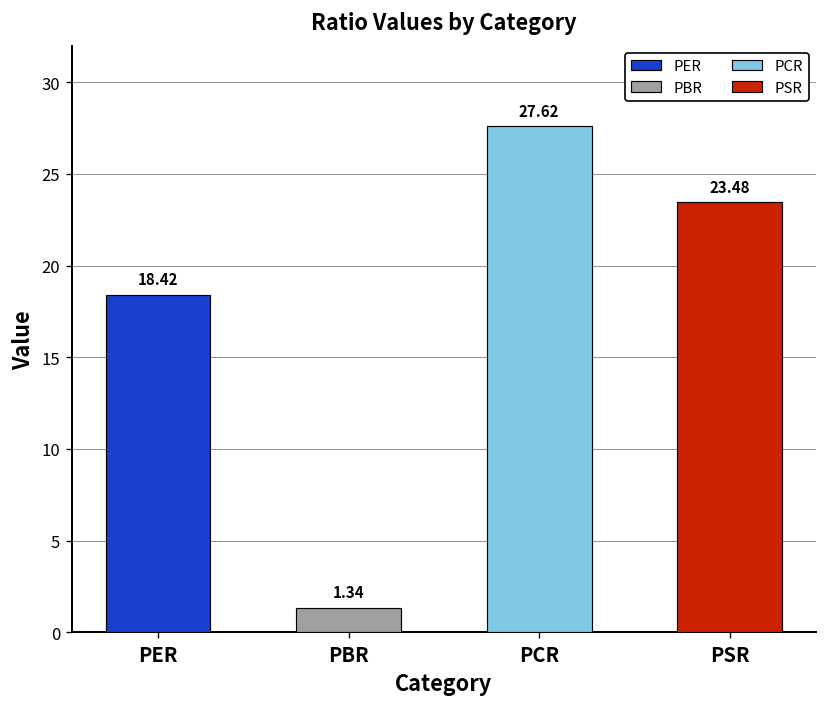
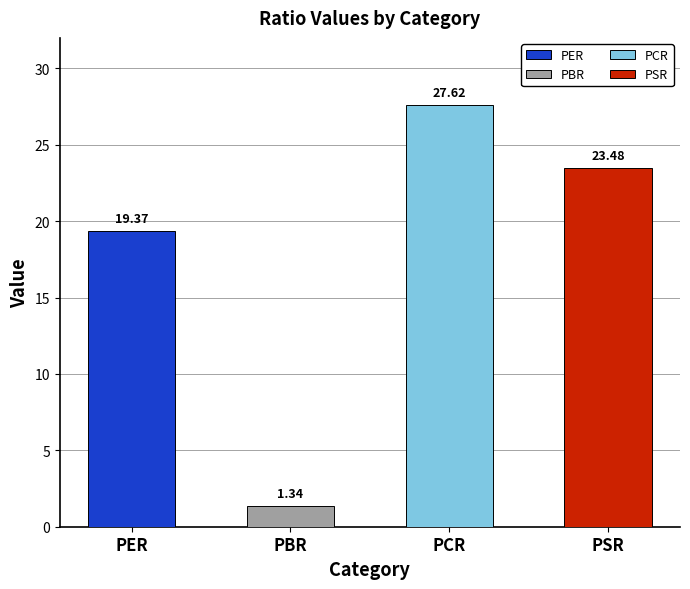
  {
-   "PER": 18.42,
+   "PER": 19.37,
    "PBR": 1.34,
    "PCR": 27.62,
    "PSR": 23.48
  }
